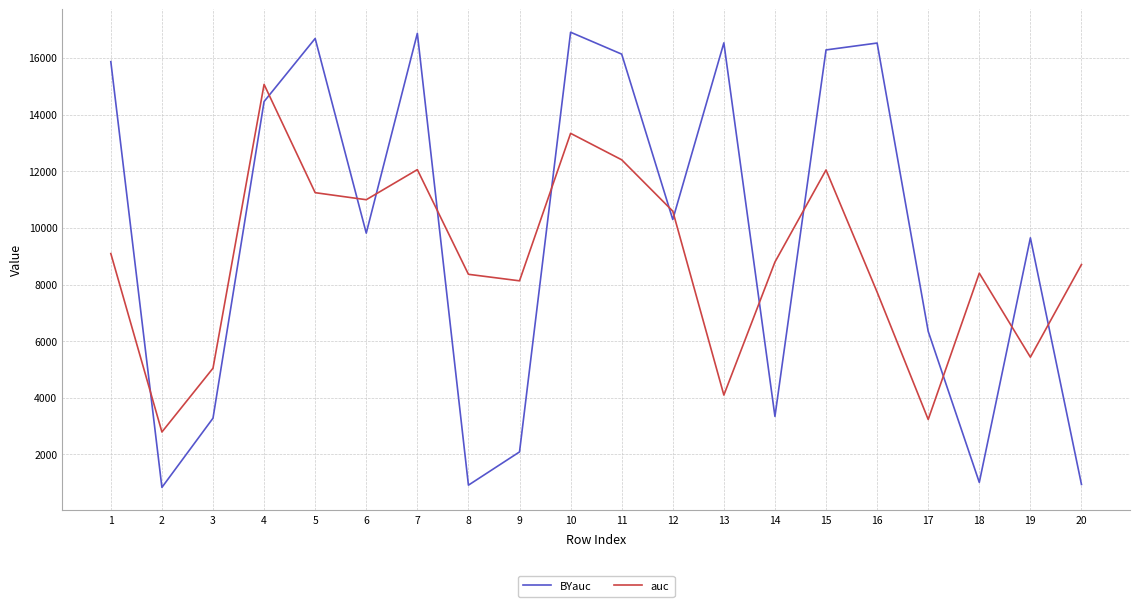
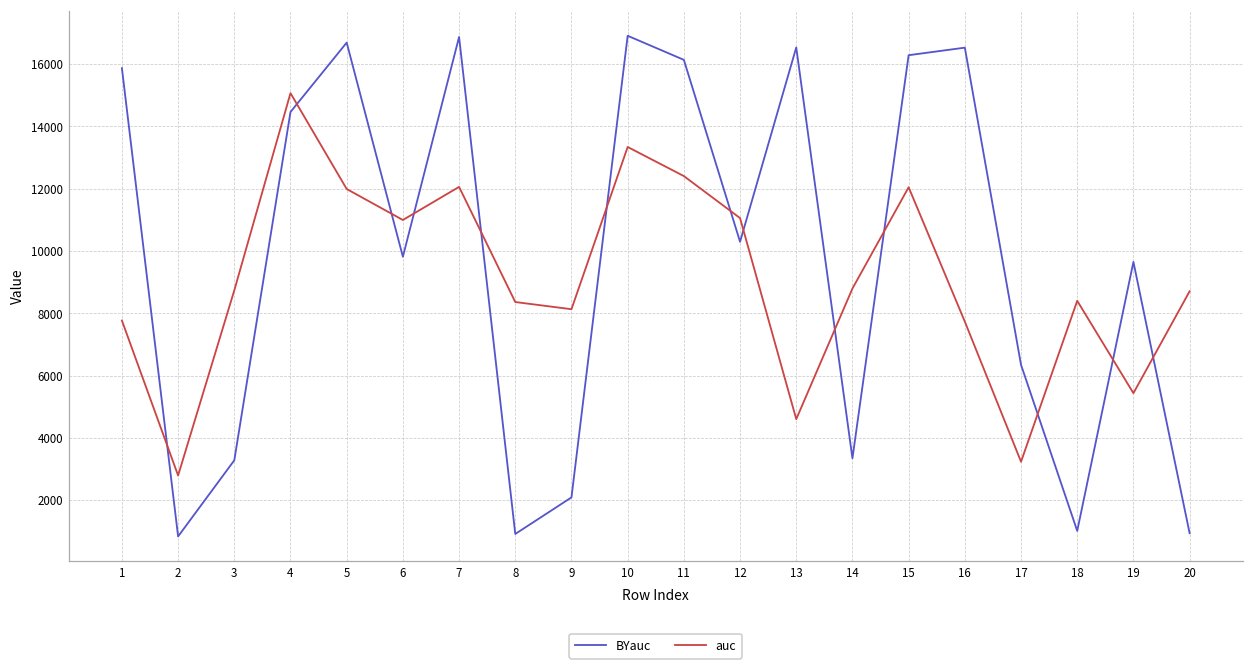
  {
    "BYauc": {
      "1": 15900,
      "2": 800,
      "3": 3300,
      "4": 14500,
      "5": 16700,
      "6": 9800,
      "7": 16900,
      "8": 900,
      "9": 2100,
      "10": 16900,
      "11": 16100,
      "12": 10300,
      "13": 16500,
      "14": 3300,
      "15": 16300,
      "16": 16500,
      "17": 6300,
      "18": 1000,
      "19": 9600,
      "20": 900
    },
    "auc": {
-     "1": 9100,
+     "1": 7800,
      "2": 2800,
-     "3": 5000,
+     "3": 8700,
      "4": 15100,
-     "5": 11200,
+     "5": 12000,
      "6": 11000,
      "7": 12100,
      "8": 8400,
      "9": 8100,
      "10": 13300,
      "11": 12400,
-     "12": 10600,
-     "13": 4100,
+     "12": 11100,
+     "13": 4600,
      "14": 8800,
      "15": 12000,
      "16": 7700,
      "17": 3200,
      "18": 8400,
      "19": 5400,
      "20": 8700
    }
  }
